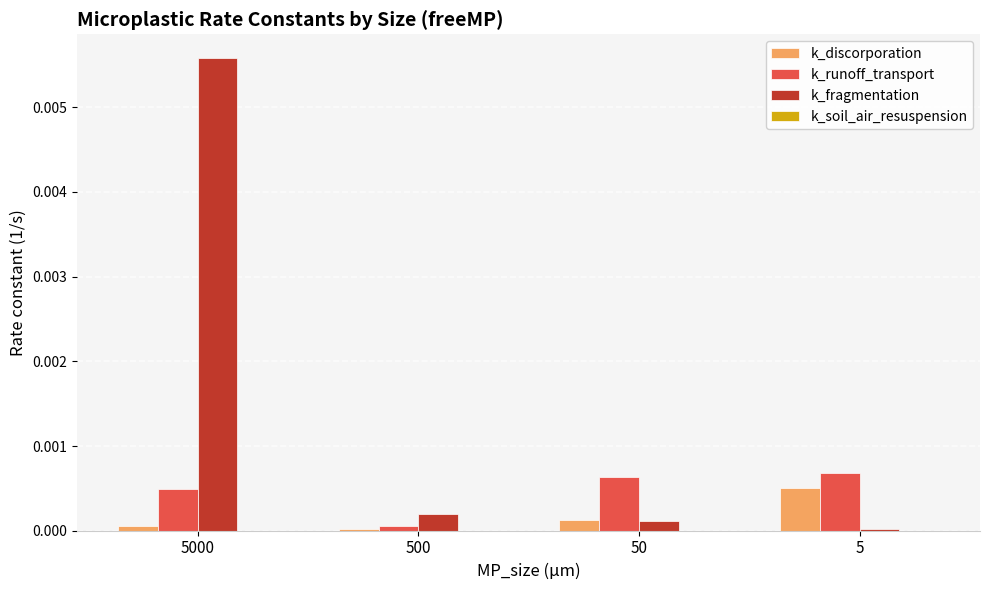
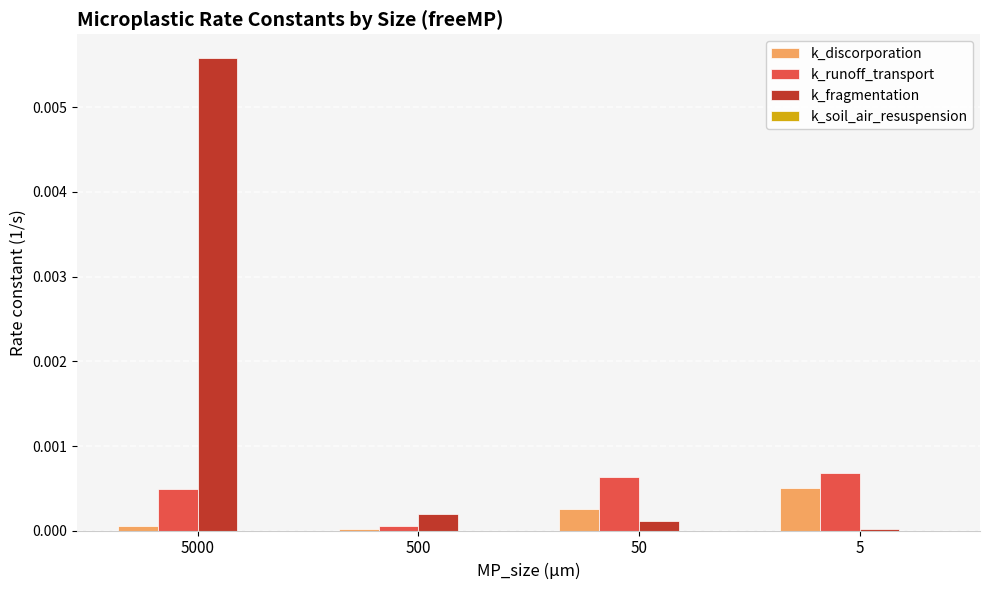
  {
    "k_discorporation": {
      "5000": 0.0001,
-     "50": 0.0001,
+     "50": 0.0003,
      "5": 0.0005
    }
  }
